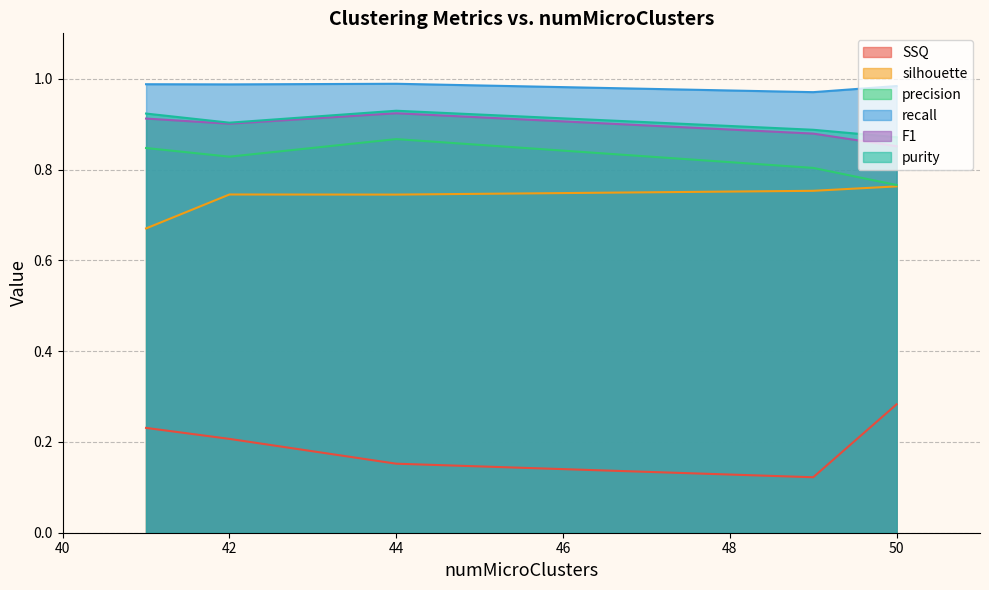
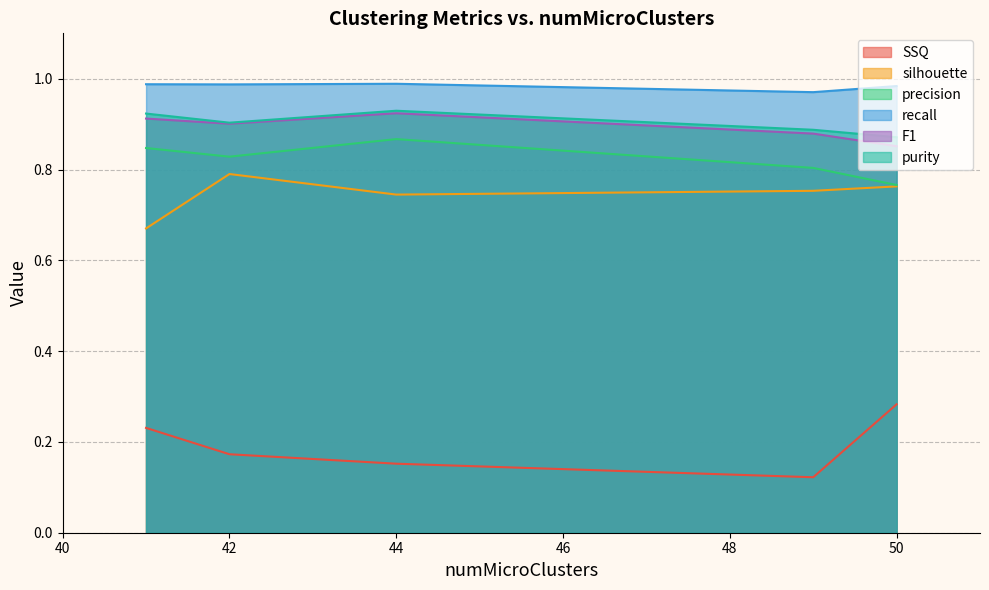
  {
    "SSQ": {
-     "42": 0.21,
+     "42": 0.17,
      "44": 0.15,
      "50": 0.28
    },
    "silhouette": {
-     "42": 0.75,
+     "42": 0.79,
      "44": 0.74
    },
    "recall": {
      "42": 0.99,
      "44": 0.99
    }
  }
